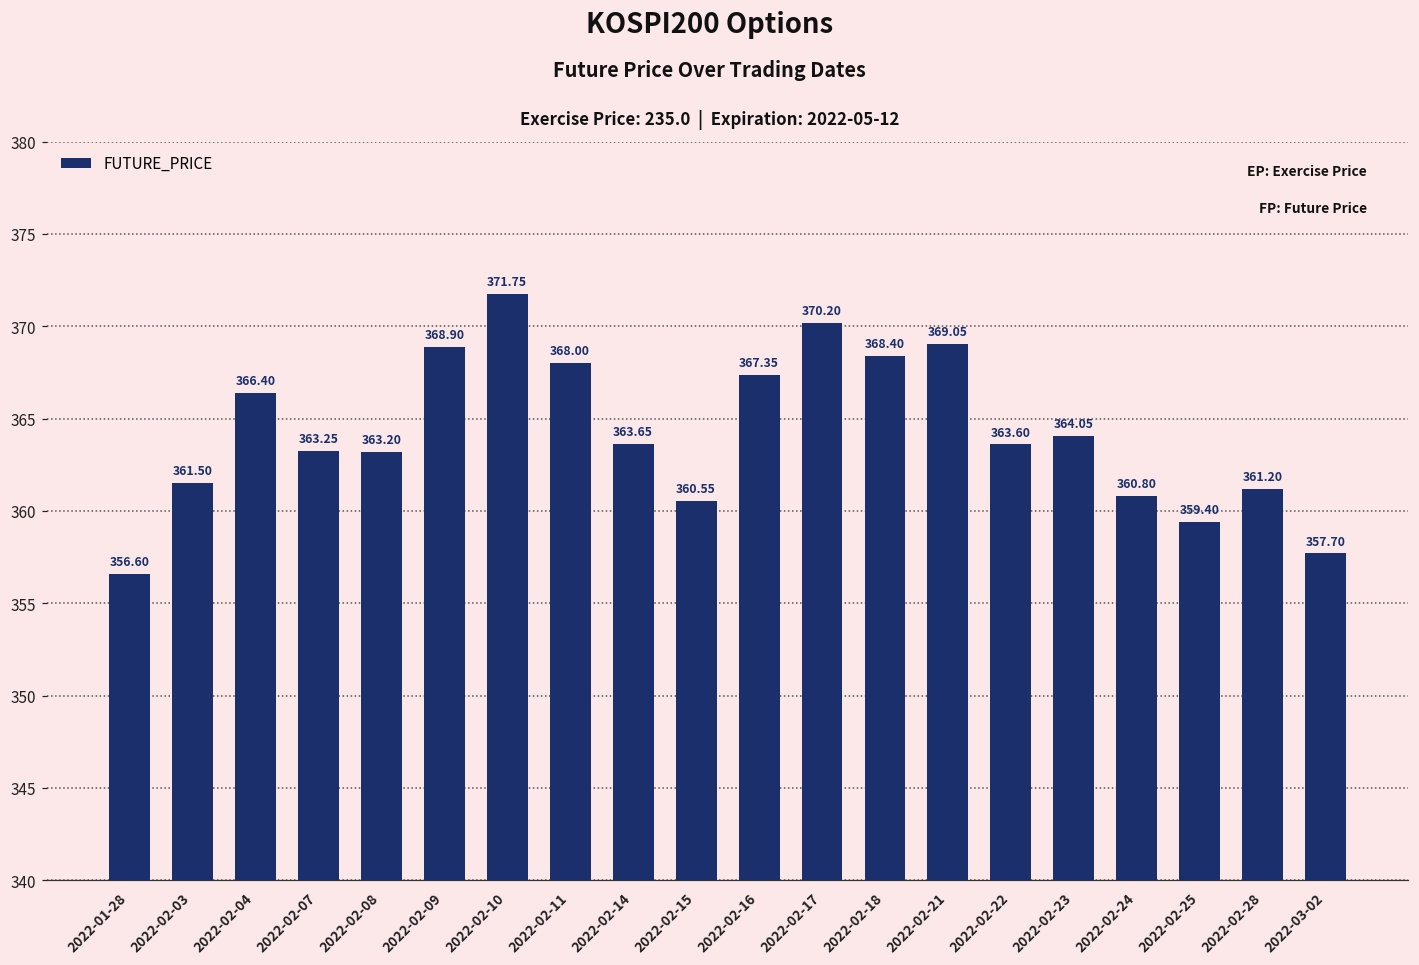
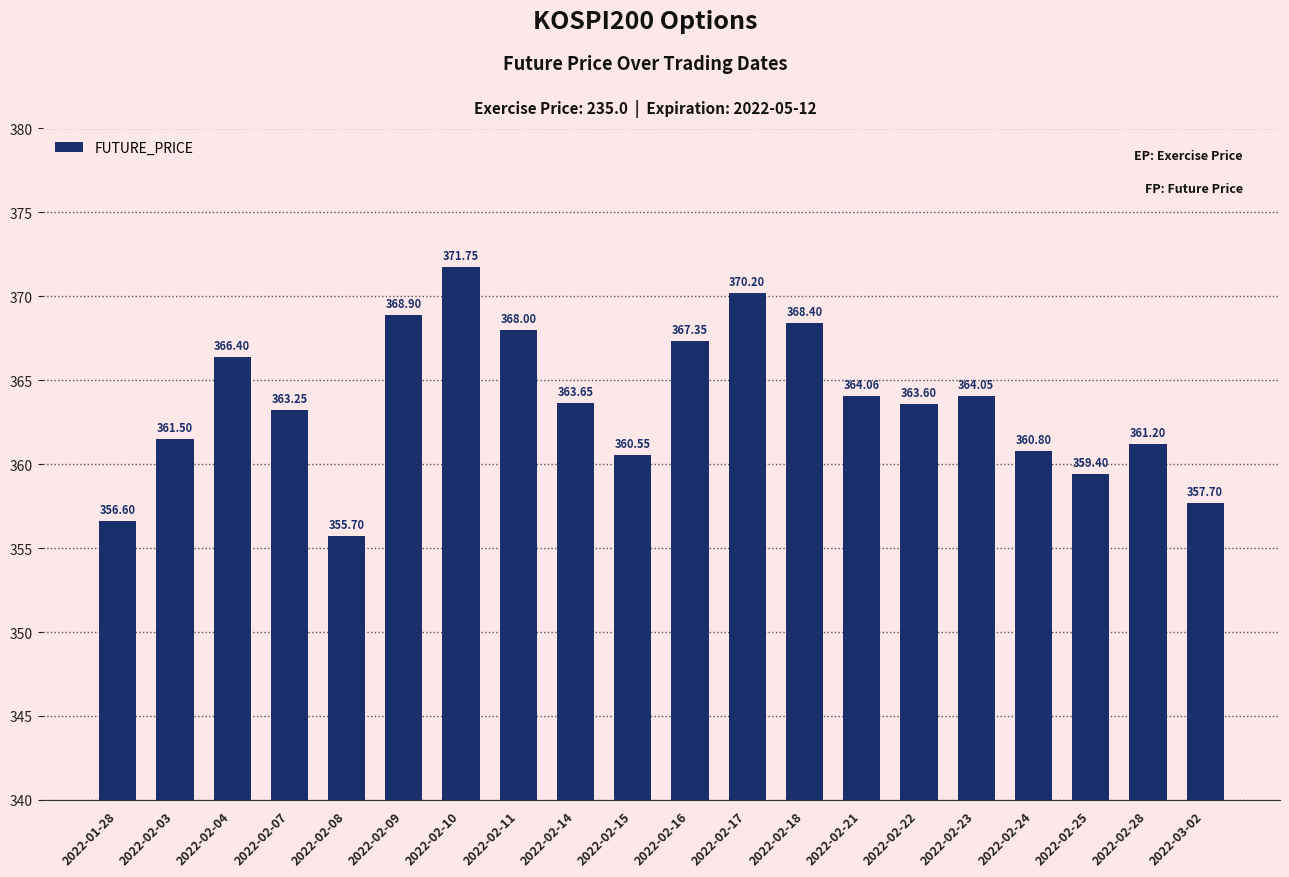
  {
    "2022-01-28": 356.60,
    "2022-02-03": 361.50,
    "2022-02-04": 366.40,
    "2022-02-07": 363.25,
-   "2022-02-08": 363.20,
+   "2022-02-08": 355.70,
    "2022-02-09": 368.90,
    "2022-02-10": 371.75,
    "2022-02-11": 368.00,
    "2022-02-14": 363.65,
    "2022-02-15": 360.55,
    "2022-02-16": 367.35,
    "2022-02-17": 370.20,
    "2022-02-18": 368.40,
-   "2022-02-21": 369.05,
+   "2022-02-21": 364.06,
    "2022-02-22": 363.60,
    "2022-02-23": 364.05,
    "2022-02-24": 360.80,
    "2022-02-25": 359.40,
    "2022-02-28": 361.20,
    "2022-03-02": 357.70
  }
